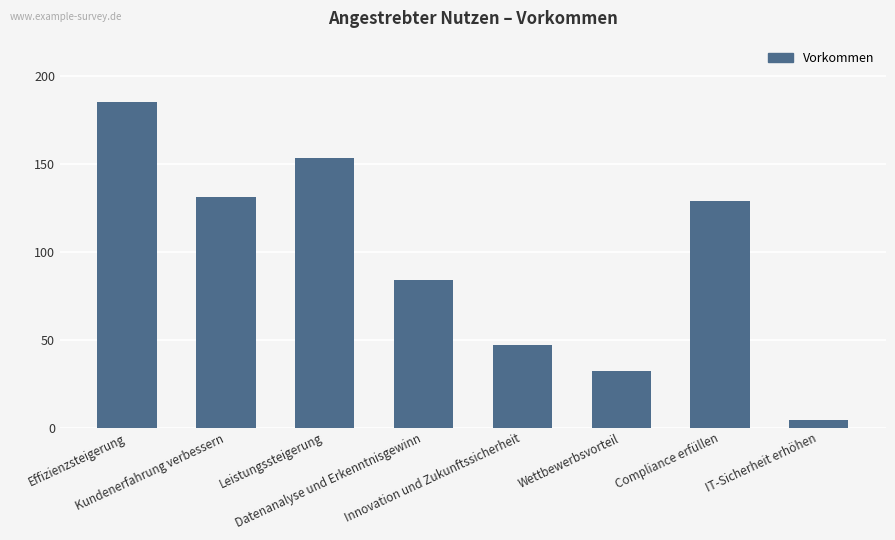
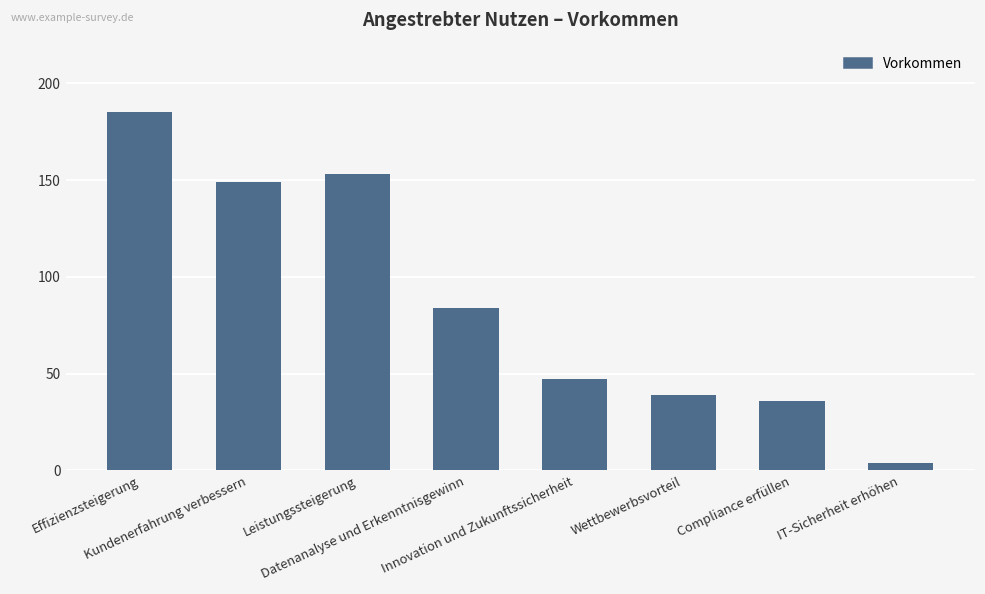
  {
    "Effizienzsteigerung": 185,
-   "Kundenerfahrung verbessern": 131,
+   "Kundenerfahrung verbessern": 149,
    "Leistungssteigerung": 153,
    "Datenanalyse und Erkenntnisgewinn": 84,
    "Innovation und Zukunftssicherheit": 47,
-   "Wettbewerbsvorteil": 32,
-   "Compliance erfüllen": 129,
+   "Wettbewerbsvorteil": 39,
+   "Compliance erfüllen": 36,
    "IT-Sicherheit erhöhen": 4
  }
